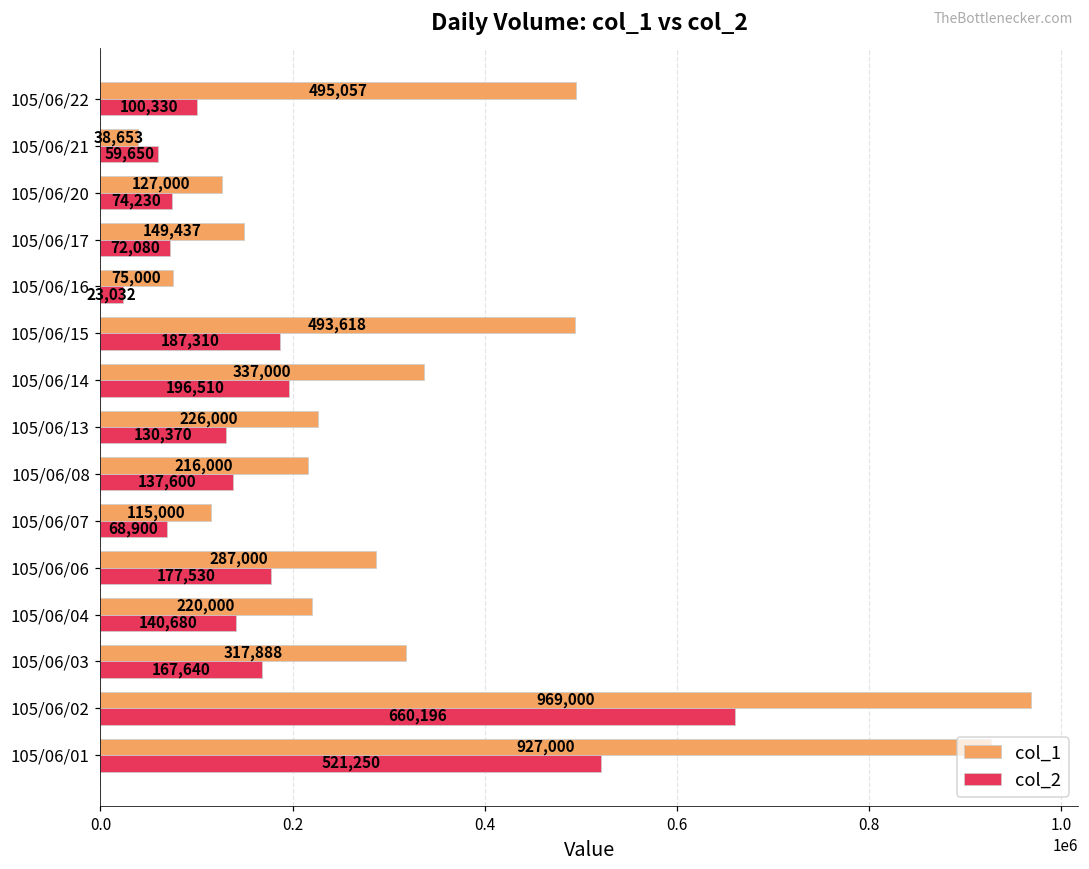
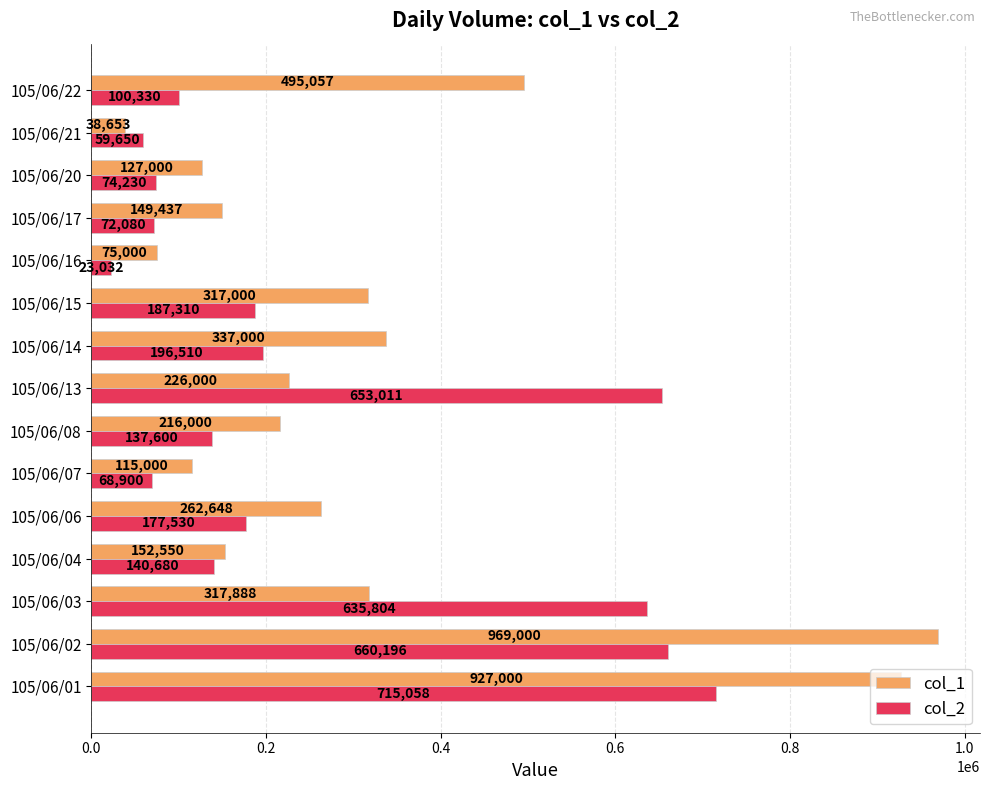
  {
    "col_1": {
      "105/06/22": "495,057",
      "105/06/21": "38,653",
      "105/06/20": "127,000",
      "105/06/17": "149,437",
      "105/06/16": "75,000",
-     "105/06/15": "493,618",
+     "105/06/15": "317,000",
      "105/06/14": "337,000",
      "105/06/13": "226,000",
      "105/06/08": "216,000",
      "105/06/07": "115,000",
-     "105/06/06": "287,000",
-     "105/06/04": "220,000",
+     "105/06/06": "262,648",
+     "105/06/04": "152,550",
      "105/06/03": "317,888",
      "105/06/02": "969,000"
    },
    "col_2": {
      "105/06/22": "100,330",
      "105/06/21": "59,650",
      "105/06/20": "74,230",
      "105/06/17": "72,080",
      "105/06/16": "23,032",
      "105/06/15": "187,310",
      "105/06/14": "196,510",
-     "105/06/13": "130,370",
+     "105/06/13": "653,011",
      "105/06/08": "137,600",
      "105/06/07": "68,900",
      "105/06/06": "177,530",
      "105/06/04": "140,680",
-     "105/06/03": "167,640",
+     "105/06/03": "635,804",
      "105/06/02": "660,196",
-     "105/06/01": "521,250"
+     "105/06/01": "715,058"
    }
  }
